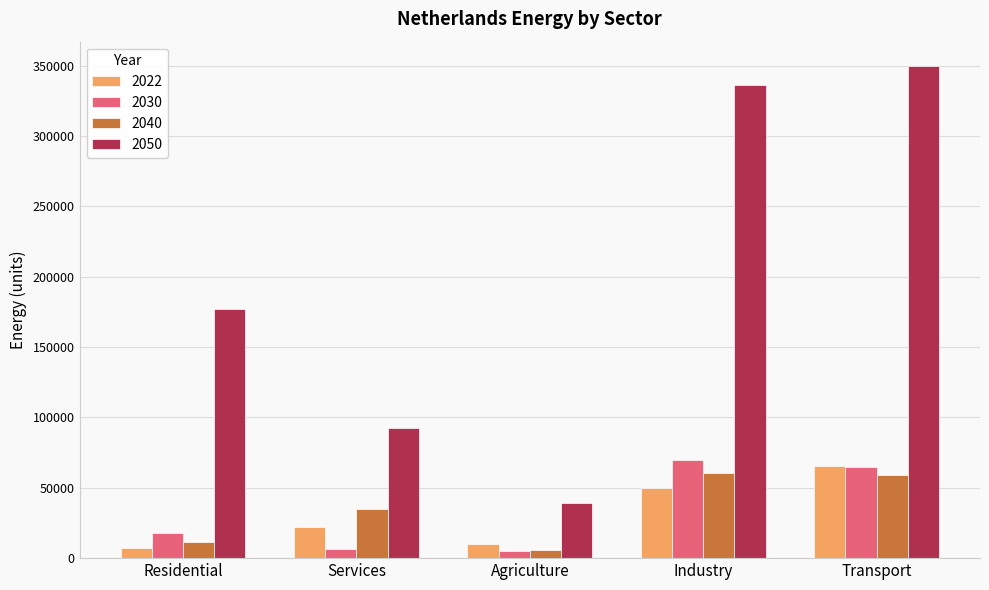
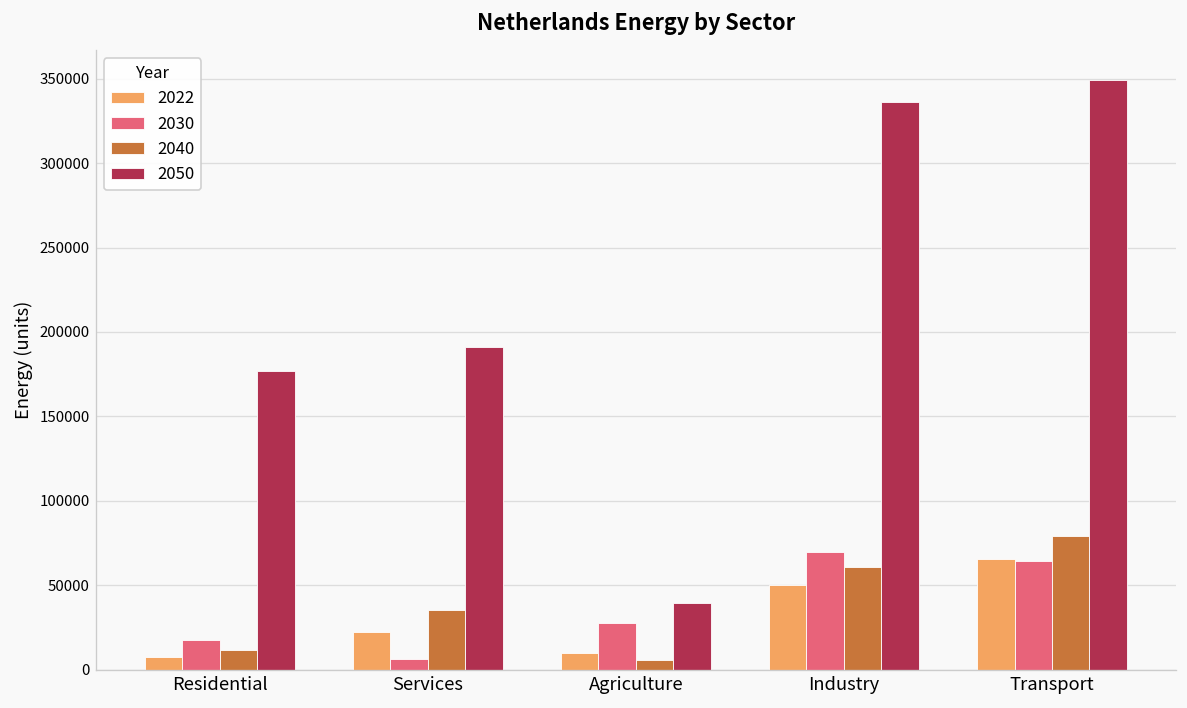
  {
    "2022": {
      "Residential": 7000,
      "Services": 22000,
      "Agriculture": 10000,
      "Industry": 50000,
      "Transport": 66000
    },
    "2030": {
      "Residential": 18000,
      "Services": 6000,
-     "Agriculture": 5000,
+     "Agriculture": 28000,
      "Industry": 70000,
      "Transport": 65000
    },
    "2040": {
      "Residential": 11000,
      "Services": 35000,
      "Agriculture": 6000,
      "Industry": 61000,
-     "Transport": 59000
+     "Transport": 79000
    },
    "2050": {
      "Residential": 177000,
-     "Services": 92000,
+     "Services": 191000,
      "Agriculture": 40000,
      "Industry": 336000,
      "Transport": 350000
    }
  }
